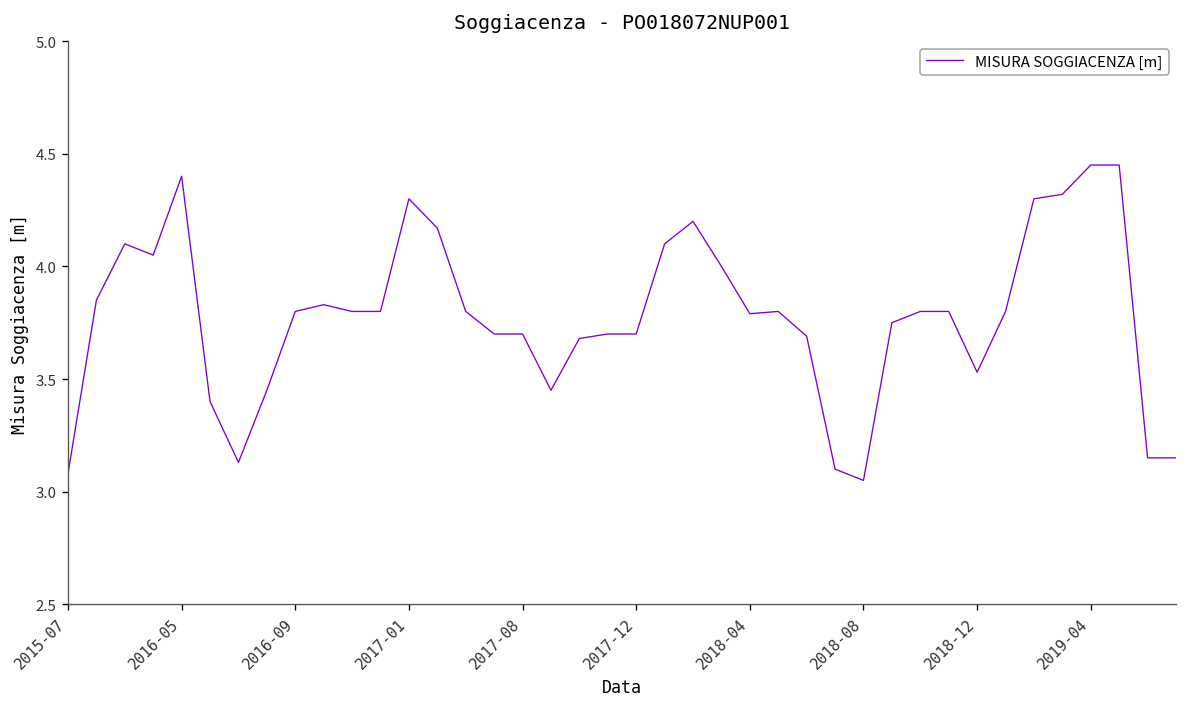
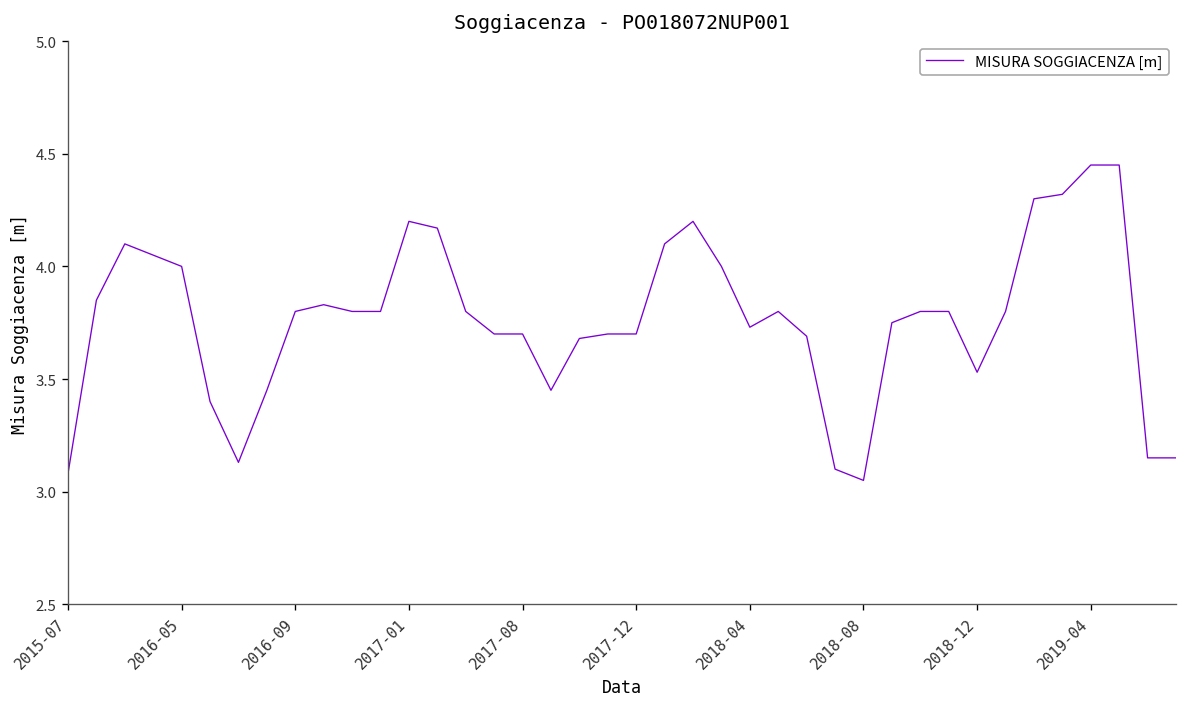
  {
    "2015-07": 3.08,
-   "2016-05": 4.4,
+   "2016-05": 4.0,
    "2016-09": 3.80,
-   "2017-01": 4.3,
+   "2017-01": 4.2,
    "2017-08": 3.70,
    "2017-12": 3.70,
-   "2018-04": 3.79,
+   "2018-04": 3.73,
    "2018-08": 3.05,
    "2018-12": 3.53,
    "2019-04": 4.45
  }
